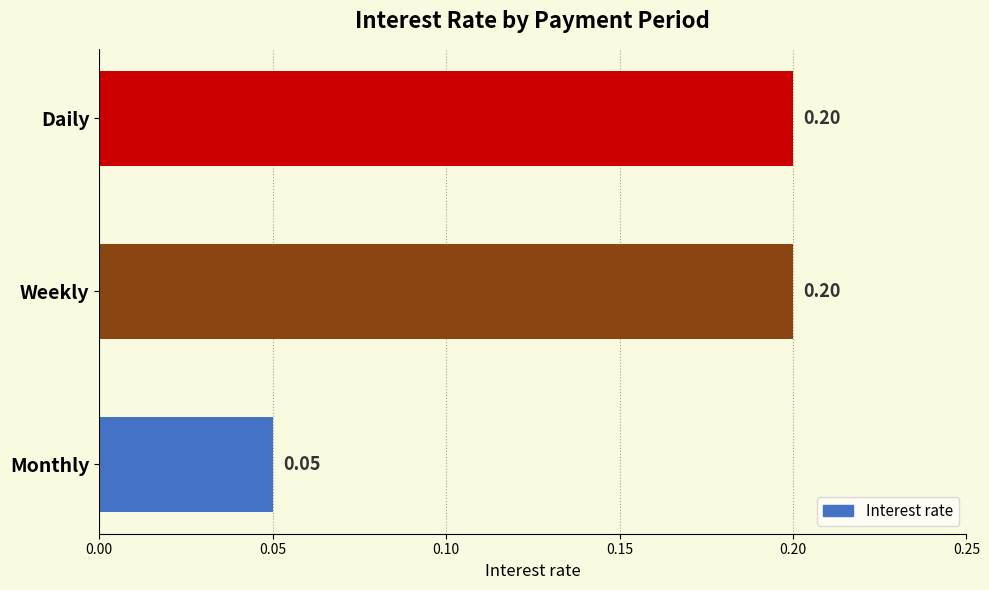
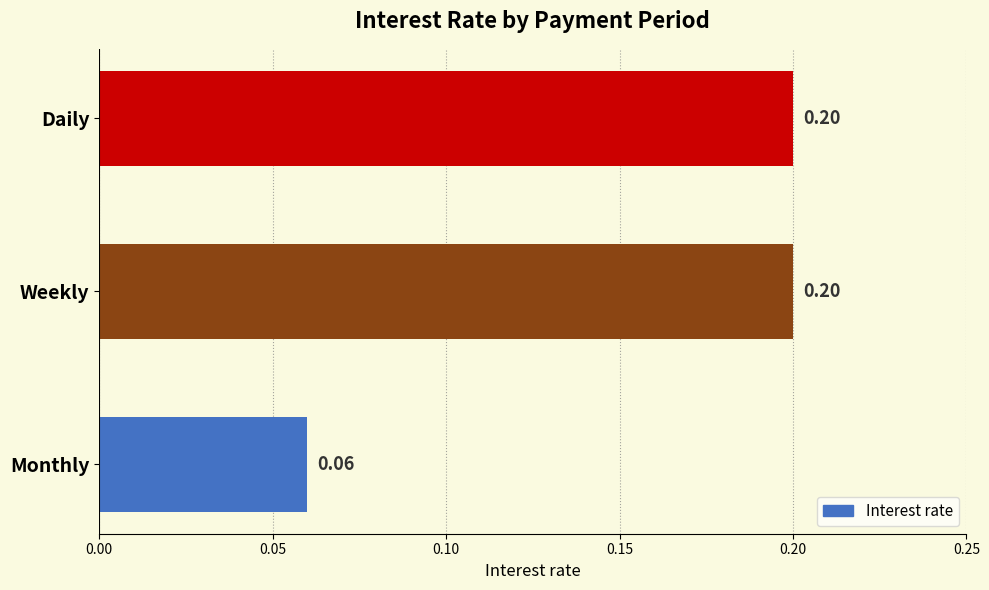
  {
    "Daily": 0.20,
    "Weekly": 0.20,
-   "Monthly": 0.05
+   "Monthly": 0.06
  }
